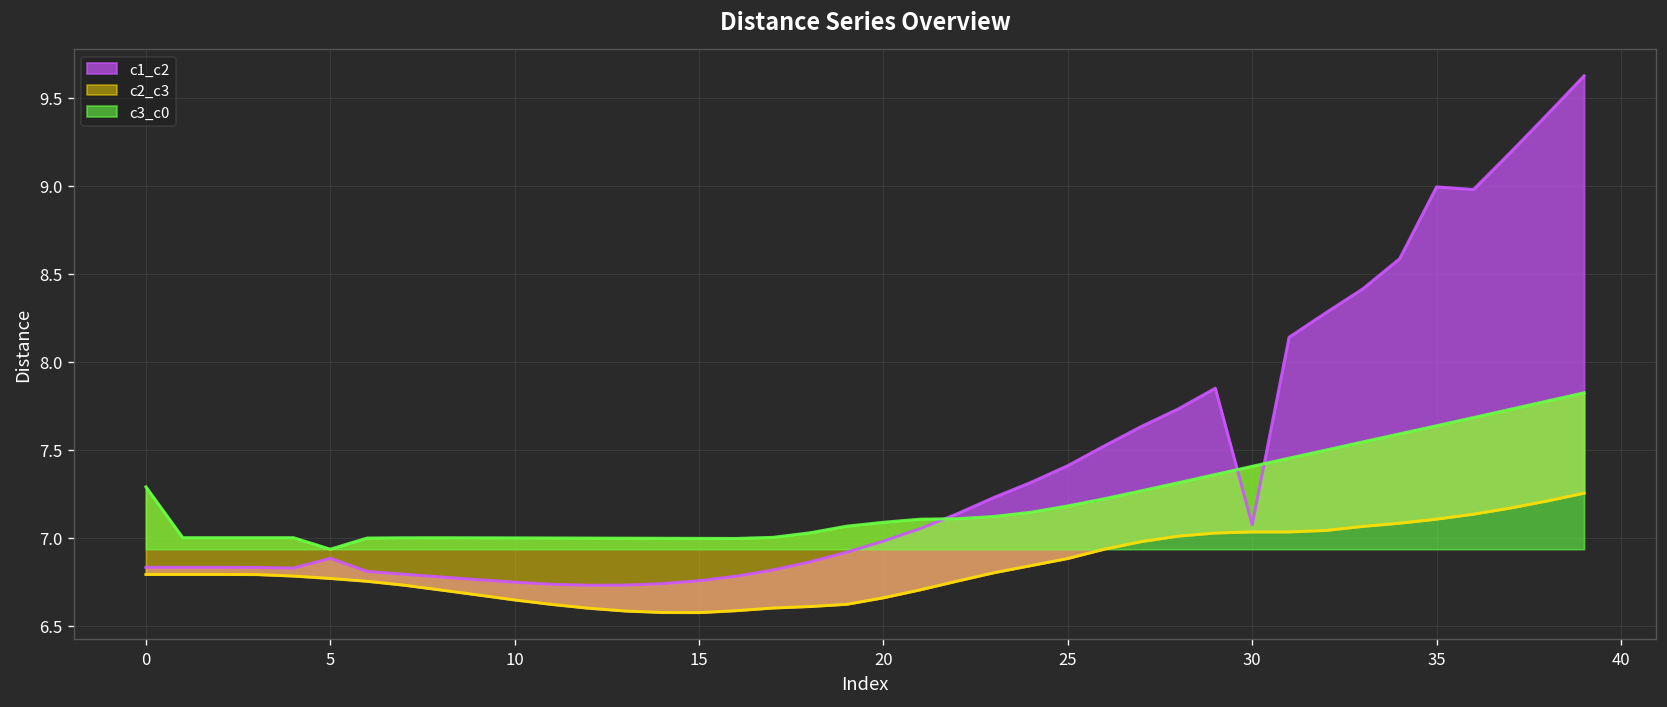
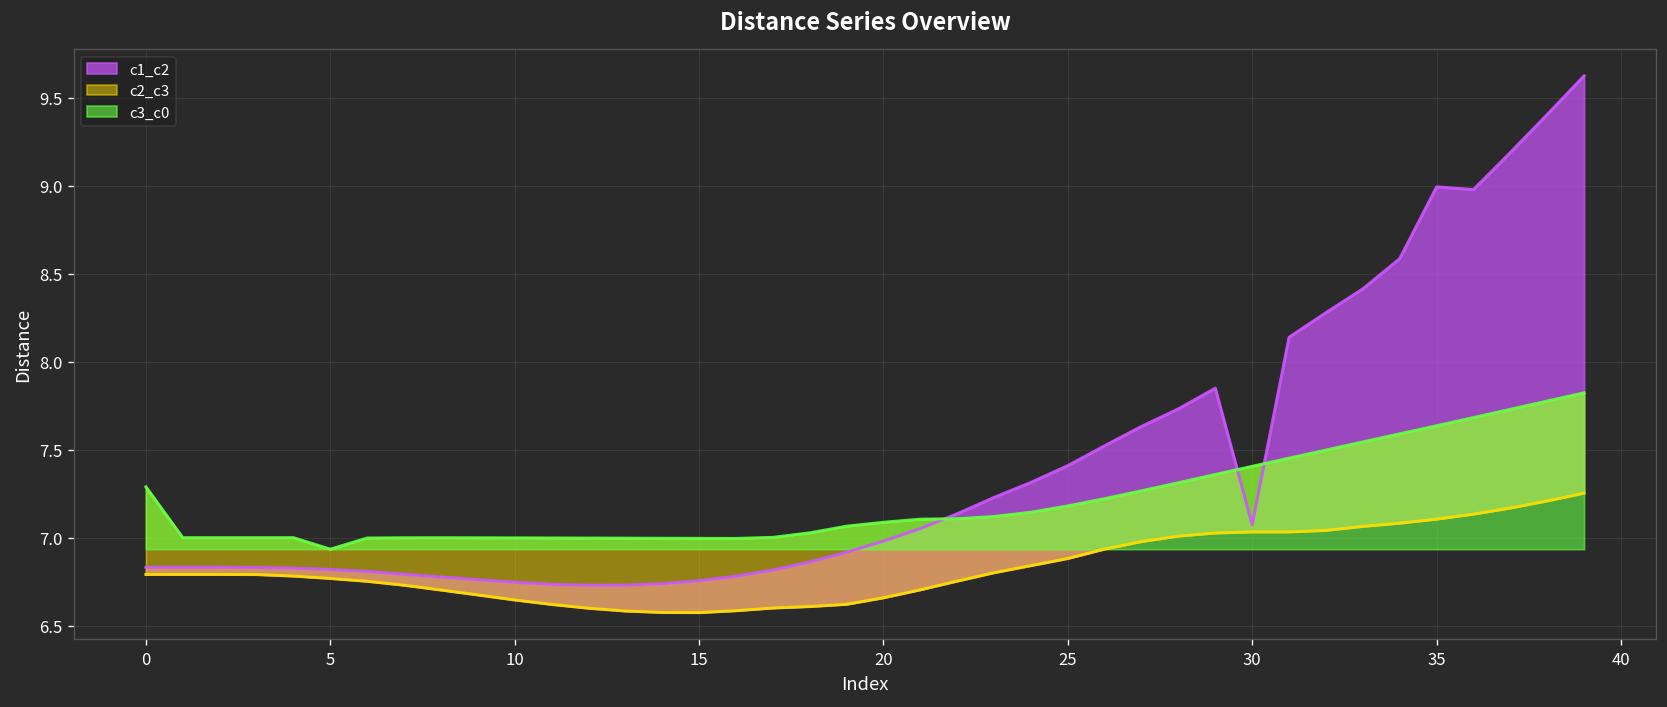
  {
    "c1_c2": {
      "0": 6.83,
-     "5": 6.88,
+     "5": 6.82,
      "10": 6.75,
      "15": 6.76,
      "20": 6.98,
      "25": 7.41,
      "30": 7.07,
      "35": 8.99
    },
    "c3_c0": {
      "0": 7.29,
      "5": 6.93,
      "10": 7.00,
      "15": 7.00,
      "20": 7.09,
      "25": 7.18,
      "30": 7.41,
      "35": 7.64
    }
  }
